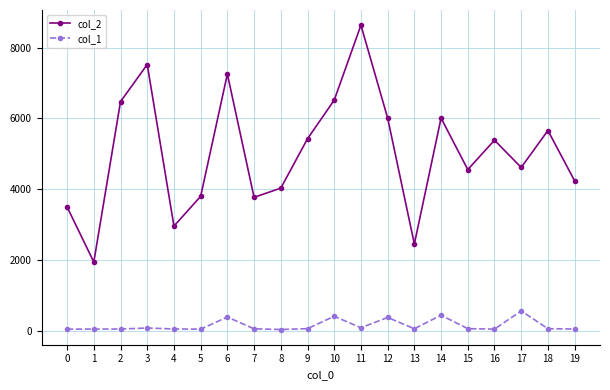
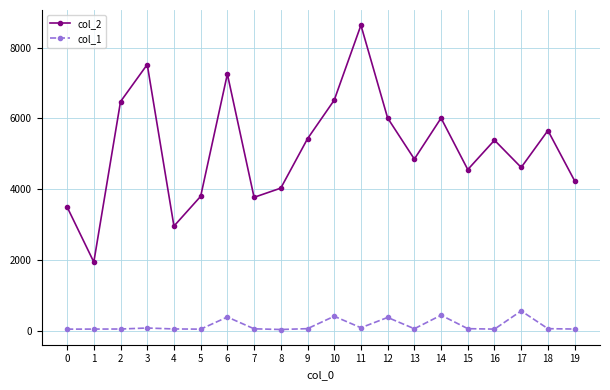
  {
    "col_2": {
      "0": 3500,
      "1": 1900,
      "2": 6500,
      "3": 7500,
      "4": 3000,
      "5": 3800,
      "6": 7300,
      "7": 3800,
      "8": 4000,
      "9": 5400,
      "10": 6500,
      "11": 8600,
      "12": 6000,
-     "13": 2500,
+     "13": 4900,
      "14": 6000,
      "15": 4600,
      "16": 5400,
      "17": 4600,
      "18": 5700,
      "19": 4200
    },
    "col_1": {
      "0": 0,
      "1": 0,
      "2": 0,
      "3": 100,
      "4": 0,
      "5": 0,
      "6": 400,
      "7": 100,
      "8": 0,
      "9": 100,
      "10": 400,
      "11": 100,
      "12": 400,
      "13": 100,
      "14": 400,
      "15": 100,
      "16": 0,
      "17": 600,
      "18": 100,
      "19": 0
    }
  }
